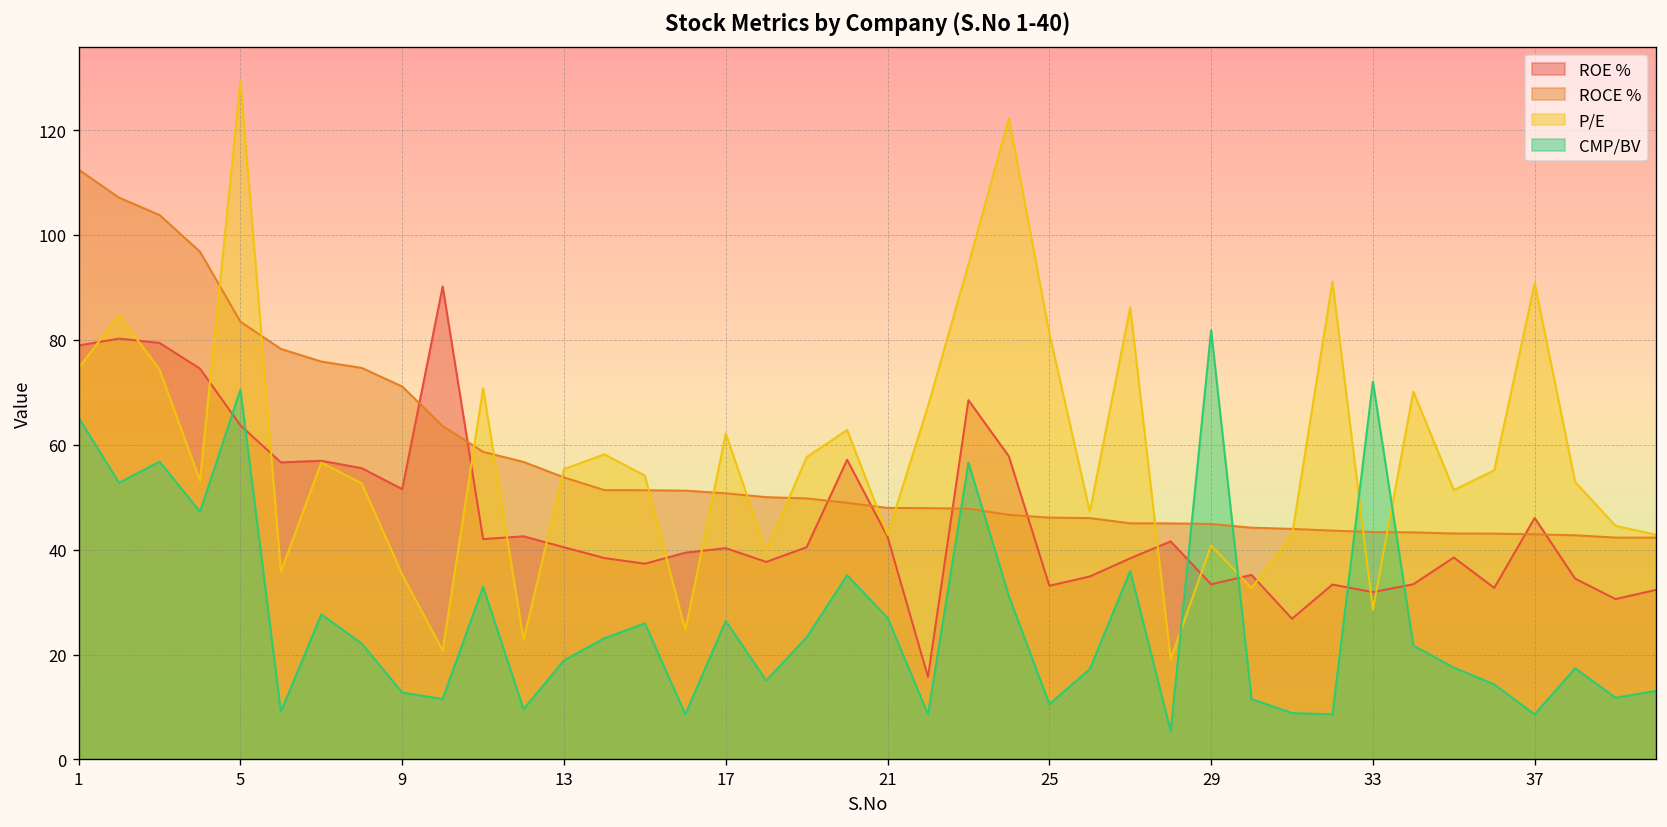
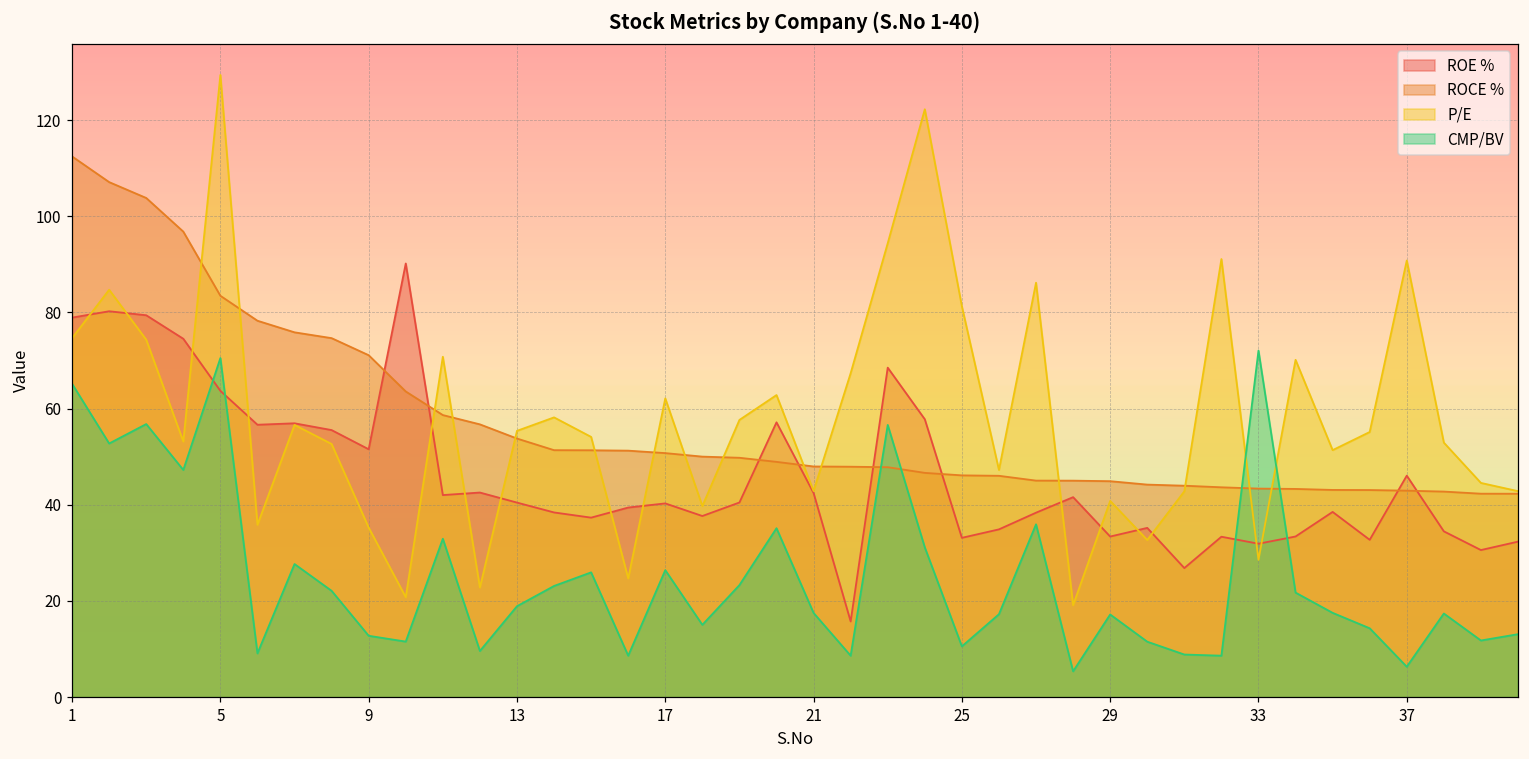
  {
    "CMP/BV": {
      "1": 65,
      "5": 71,
      "9": 13,
      "13": 19,
      "17": 26,
-     "21": 27,
+     "21": 18,
      "25": 11,
-     "29": 82,
+     "29": 17,
      "33": 72,
-     "37": 9
+     "37": 6
    }
  }
